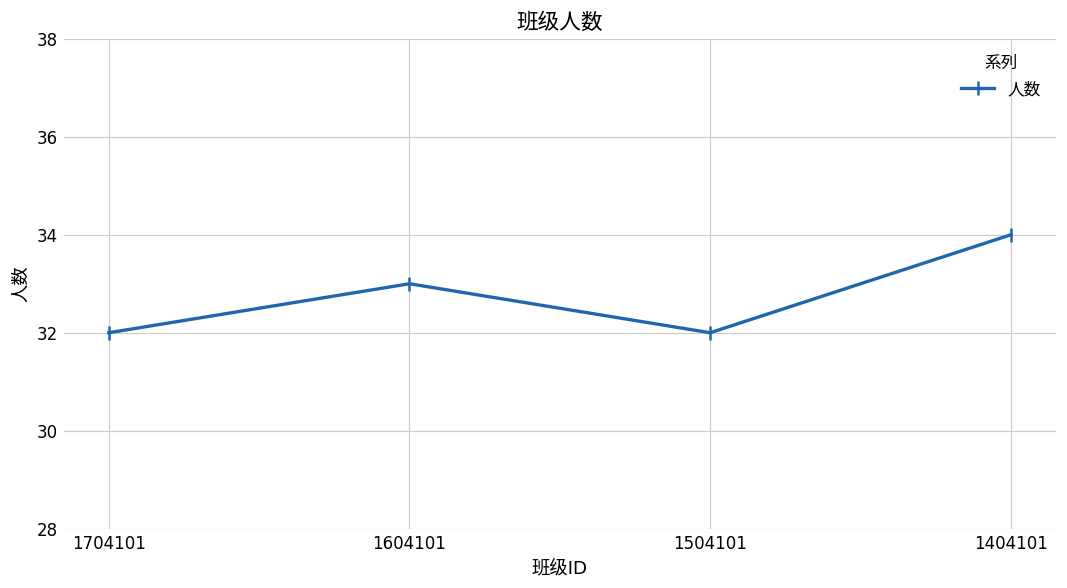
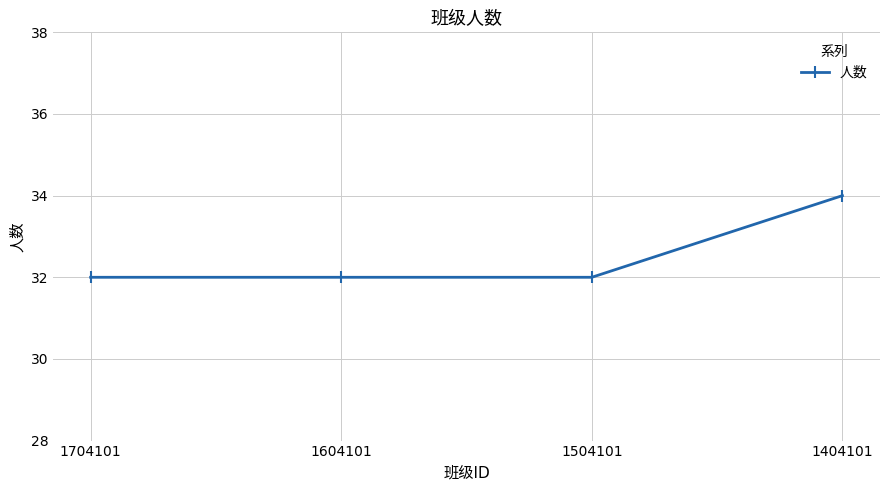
  {
    "1704101": 32,
-   "1604101": 33,
+   "1604101": 32,
    "1504101": 32,
    "1404101": 34
  }
